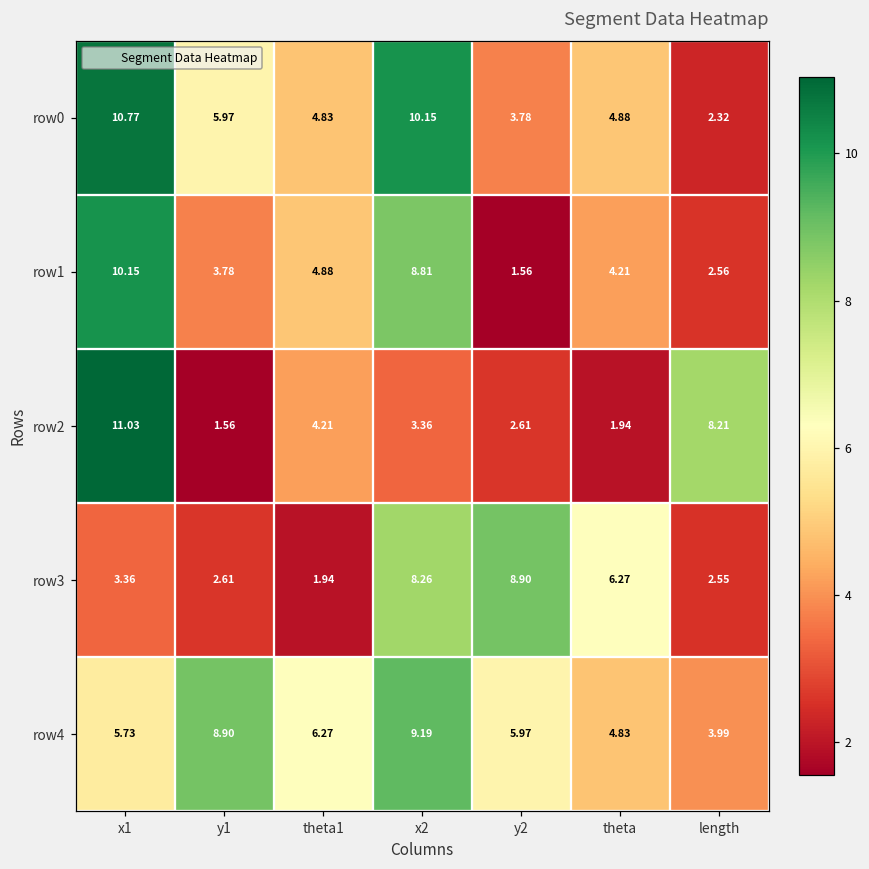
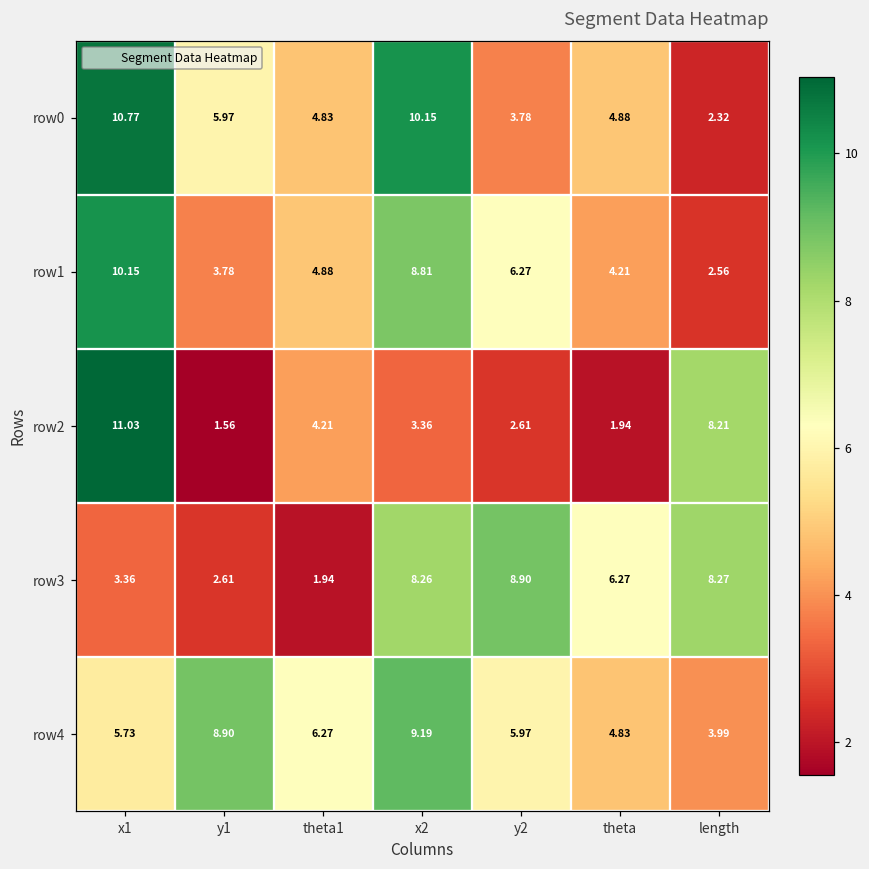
  {
    "row0": {
      "x1": 10.77,
      "y1": 5.97,
      "theta1": 4.83,
      "x2": 10.15,
      "y2": 3.78,
      "theta": 4.88,
      "length": 2.32
    },
    "row1": {
      "x1": 10.15,
      "y1": 3.78,
      "theta1": 4.88,
      "x2": 8.81,
-     "y2": 1.56,
+     "y2": 6.27,
      "theta": 4.21,
      "length": 2.56
    },
    "row2": {
      "x1": 11.03,
      "y1": 1.56,
      "theta1": 4.21,
      "x2": 3.36,
      "y2": 2.61,
      "theta": 1.94,
      "length": 8.21
    },
    "row3": {
      "x1": 3.36,
      "y1": 2.61,
      "theta1": 1.94,
      "x2": 8.26,
      "y2": 8.90,
      "theta": 6.27,
-     "length": 2.55
+     "length": 8.27
    },
    "row4": {
      "x1": 5.73,
      "y1": 8.90,
      "theta1": 6.27,
      "x2": 9.19,
      "y2": 5.97,
      "theta": 4.83,
      "length": 3.99
    }
  }
